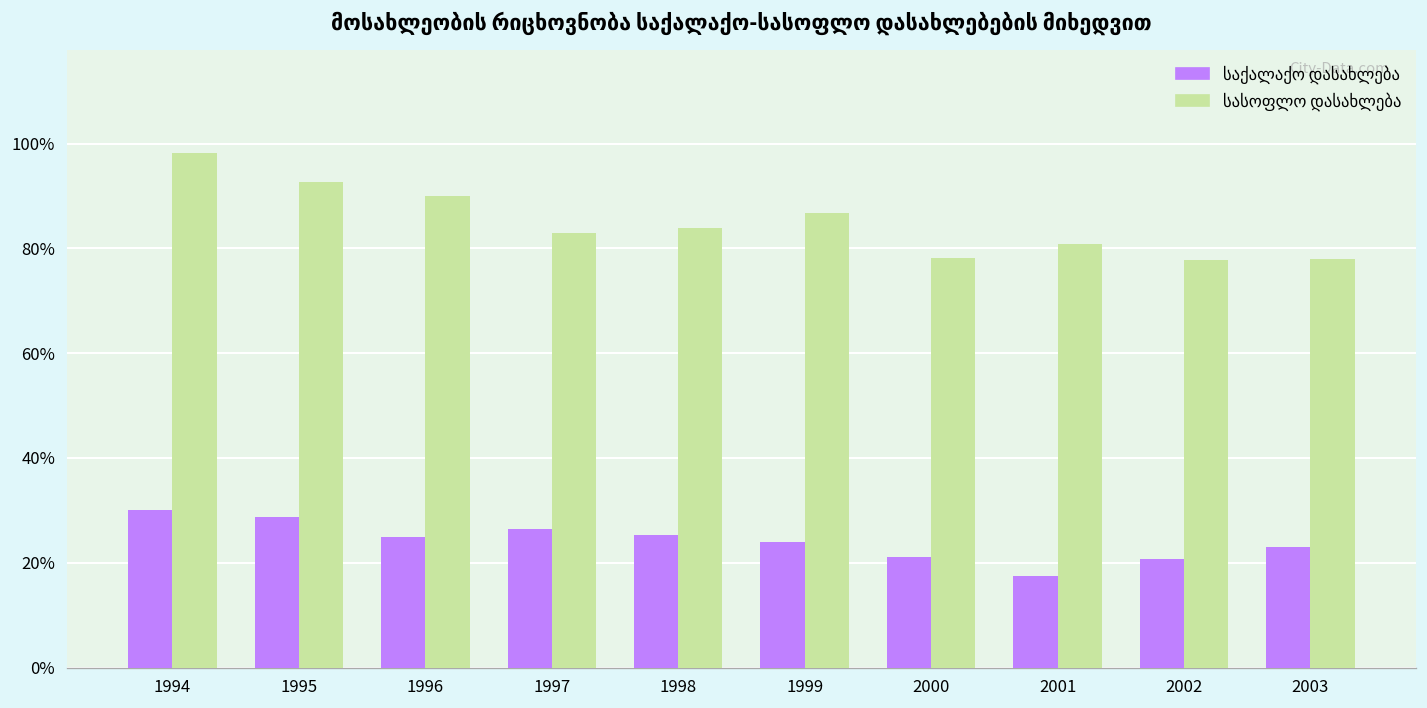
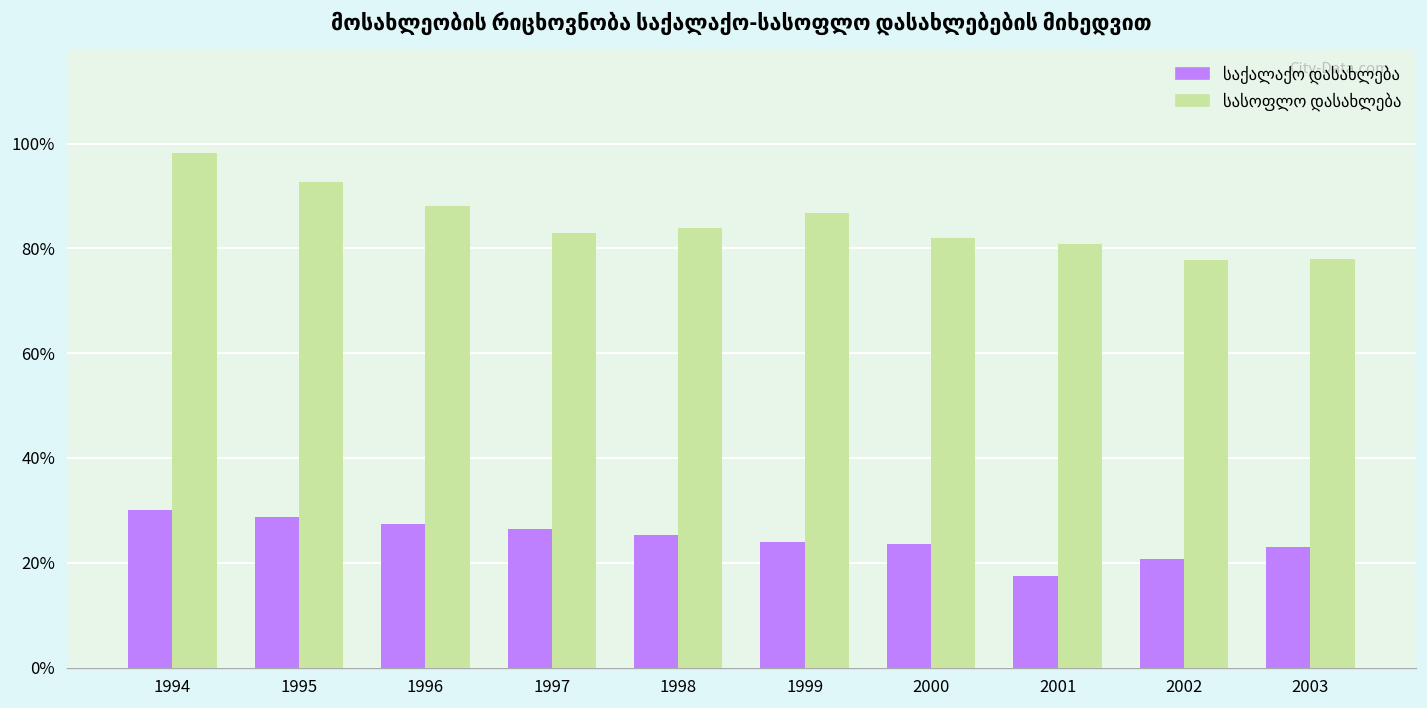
  {
    "საქალაქო დასახლება": {
      "1994": "30%",
      "1995": "29%",
-     "1996": "25%",
+     "1996": "27%",
      "1997": "26%",
      "1998": "25%",
      "1999": "24%",
-     "2000": "21%",
+     "2000": "23%",
      "2001": "17%",
      "2002": "21%",
      "2003": "23%"
    },
    "სასოფლო დასახლება": {
      "1994": "98%",
      "1995": "93%",
-     "1996": "90%",
+     "1996": "88%",
      "1997": "83%",
      "1998": "84%",
      "1999": "87%",
-     "2000": "78%",
+     "2000": "82%",
      "2001": "81%",
      "2002": "78%",
      "2003": "78%"
    }
  }
